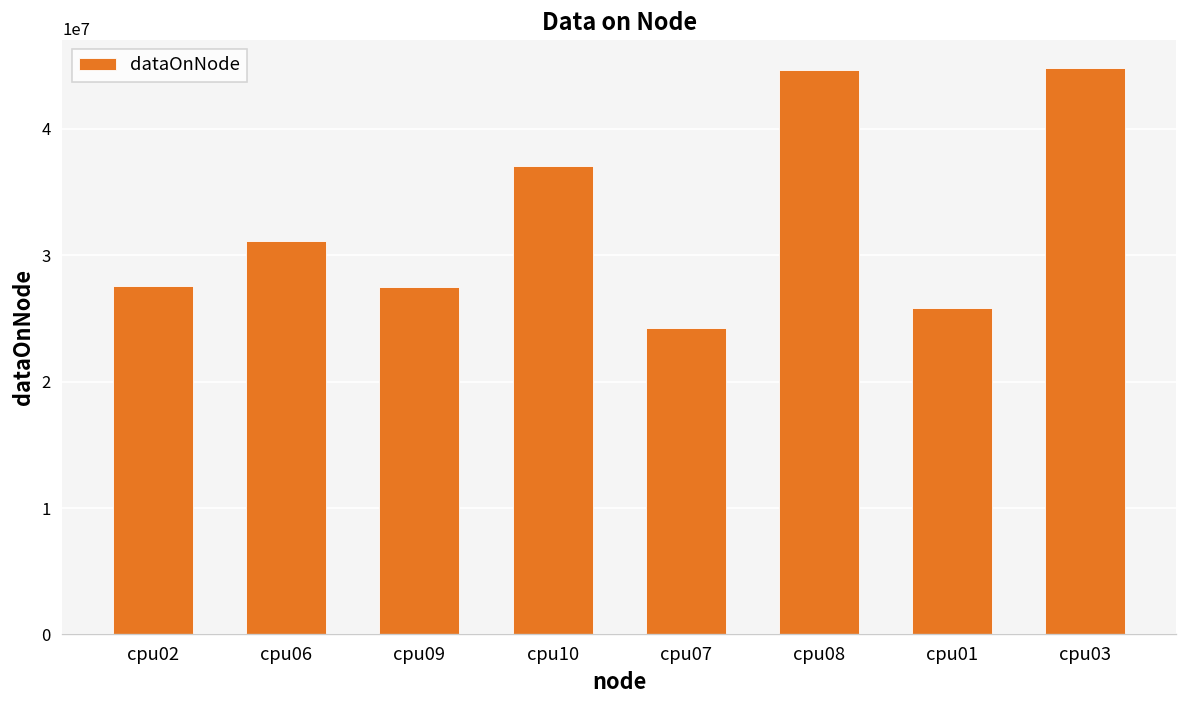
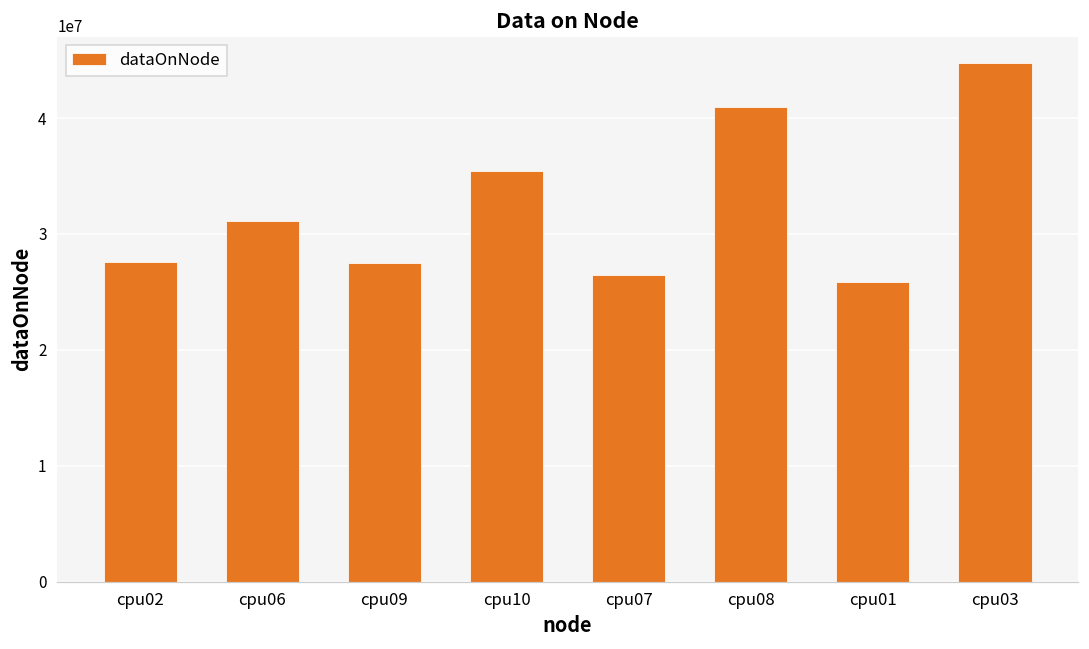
  {
    "cpu02": 27600000,
    "cpu06": 31100000,
    "cpu09": 27500000,
-   "cpu10": 37000000,
-   "cpu07": 24200000,
-   "cpu08": 44700000,
+   "cpu10": 35400000,
+   "cpu07": 26500000,
+   "cpu08": 40900000,
    "cpu01": 25900000,
    "cpu03": 44800000
  }
